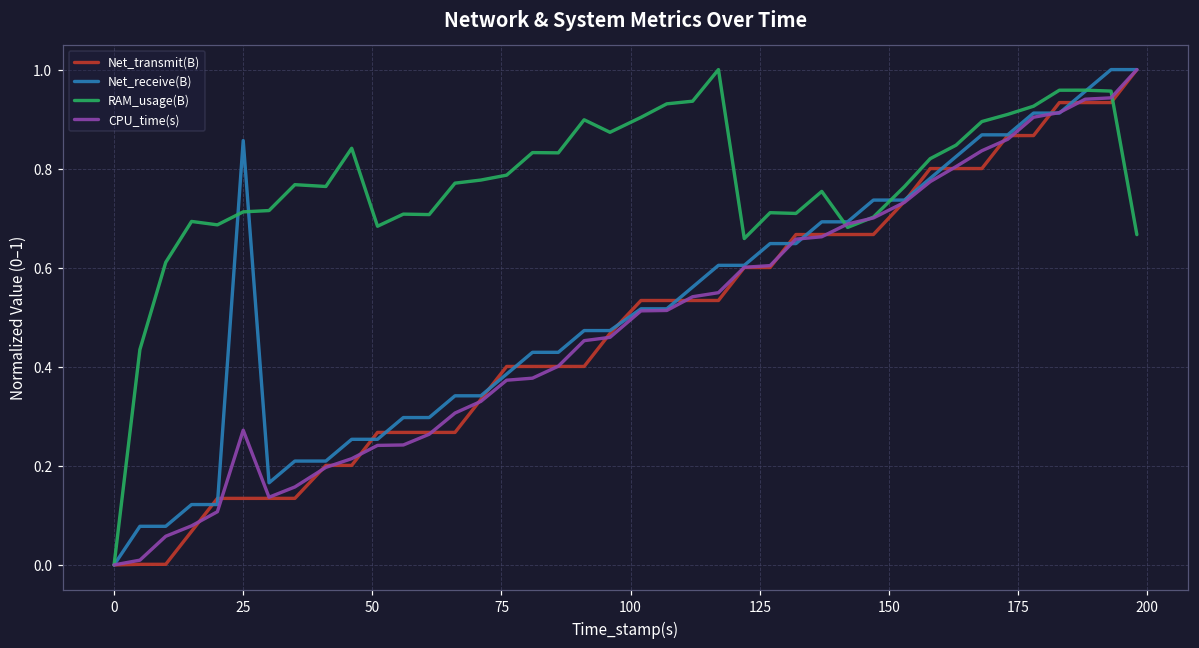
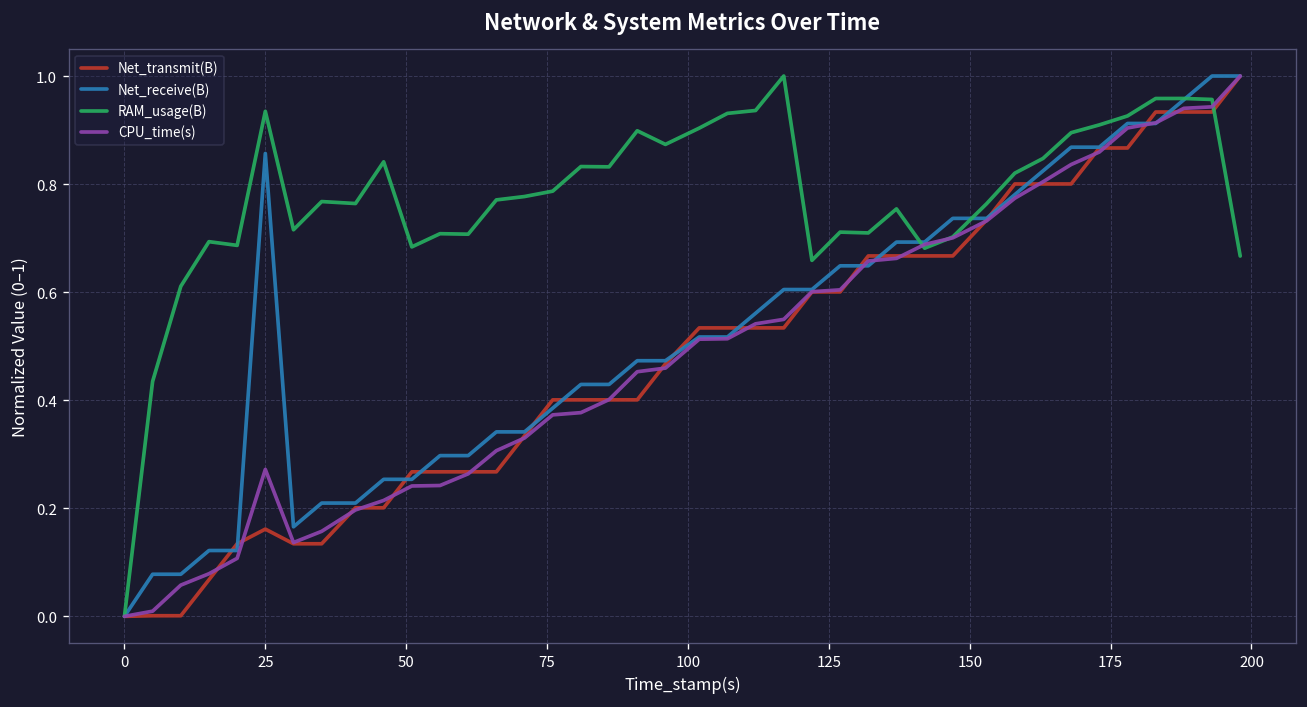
  {
    "Net_transmit(B)": {
-     "25": 0.13
+     "25": 0.16
    },
    "Net_receive(B)": {
      "25": 0.86
    },
    "RAM_usage(B)": {
-     "25": 0.71
+     "25": 0.93
    },
    "CPU_time(s)": {
      "25": 0.27
    }
  }
